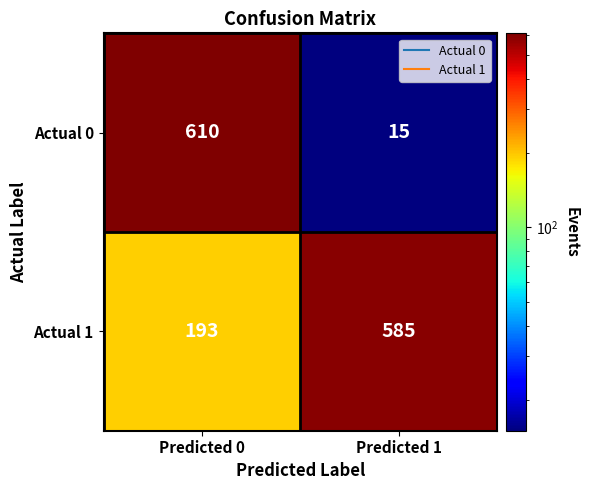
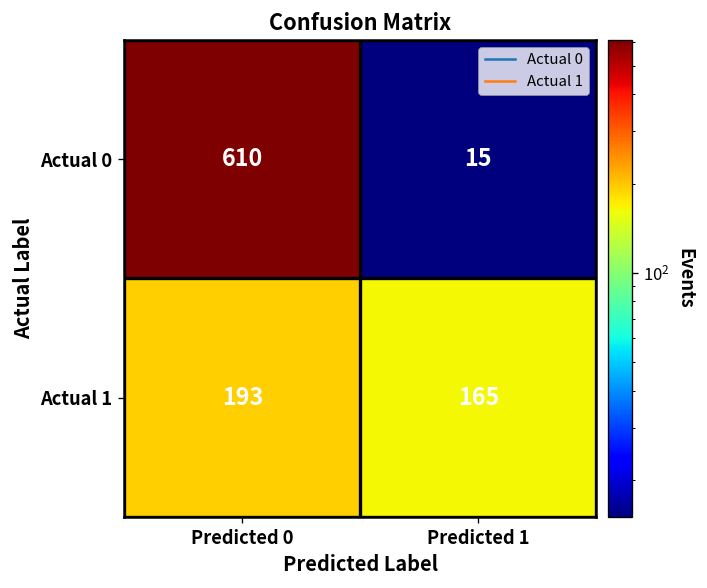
  {
    "Actual 0": {
      "Predicted 0": 610,
      "Predicted 1": 15
    },
    "Actual 1": {
      "Predicted 0": 193,
-     "Predicted 1": 585
+     "Predicted 1": 165
    }
  }
